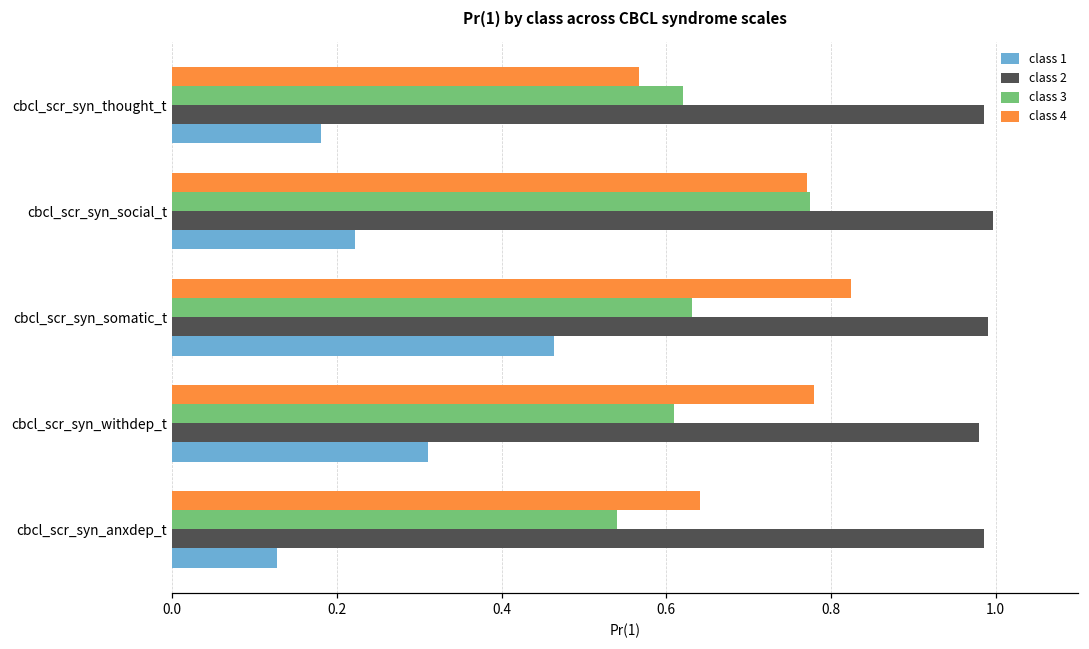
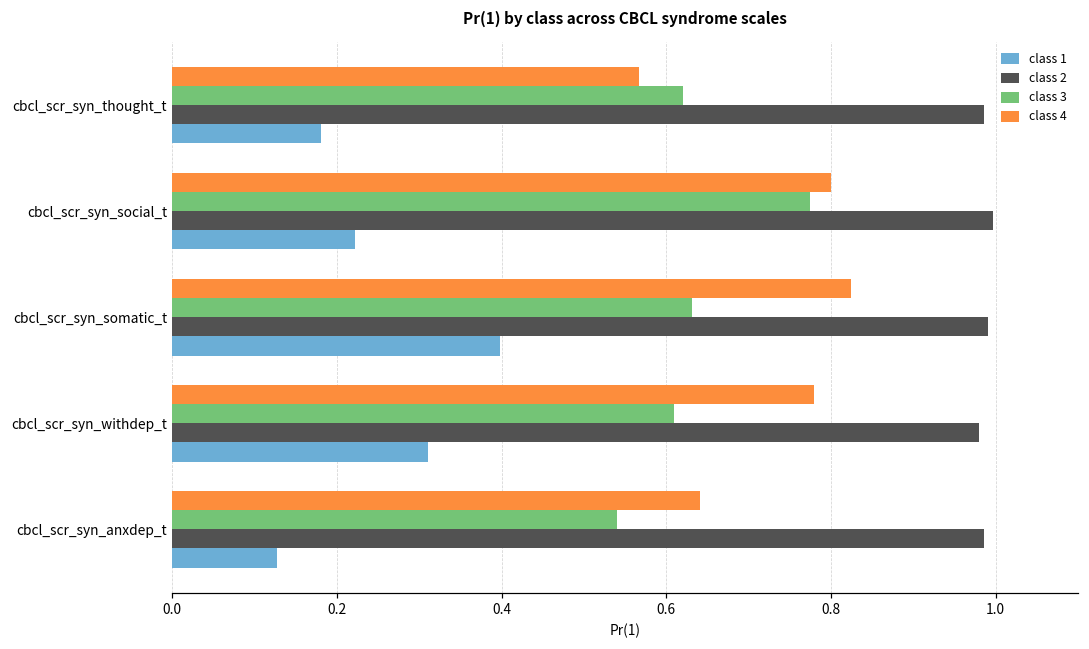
  {
    "class 1": {
      "cbcl_scr_syn_thought_t": 0.18,
      "cbcl_scr_syn_social_t": 0.22,
-     "cbcl_scr_syn_somatic_t": 0.46,
+     "cbcl_scr_syn_somatic_t": 0.40,
      "cbcl_scr_syn_withdep_t": 0.31,
      "cbcl_scr_syn_anxdep_t": 0.13
    },
    "class 2": {
      "cbcl_scr_syn_thought_t": 0.99,
      "cbcl_scr_syn_social_t": 1.00,
      "cbcl_scr_syn_somatic_t": 0.99,
      "cbcl_scr_syn_withdep_t": 0.98,
      "cbcl_scr_syn_anxdep_t": 0.99
    },
    "class 3": {
      "cbcl_scr_syn_thought_t": 0.62,
      "cbcl_scr_syn_social_t": 0.78,
      "cbcl_scr_syn_somatic_t": 0.63,
      "cbcl_scr_syn_withdep_t": 0.61,
      "cbcl_scr_syn_anxdep_t": 0.54
    },
    "class 4": {
      "cbcl_scr_syn_thought_t": 0.57,
-     "cbcl_scr_syn_social_t": 0.77,
+     "cbcl_scr_syn_social_t": 0.80,
      "cbcl_scr_syn_somatic_t": 0.82,
      "cbcl_scr_syn_withdep_t": 0.78,
      "cbcl_scr_syn_anxdep_t": 0.64
    }
  }
